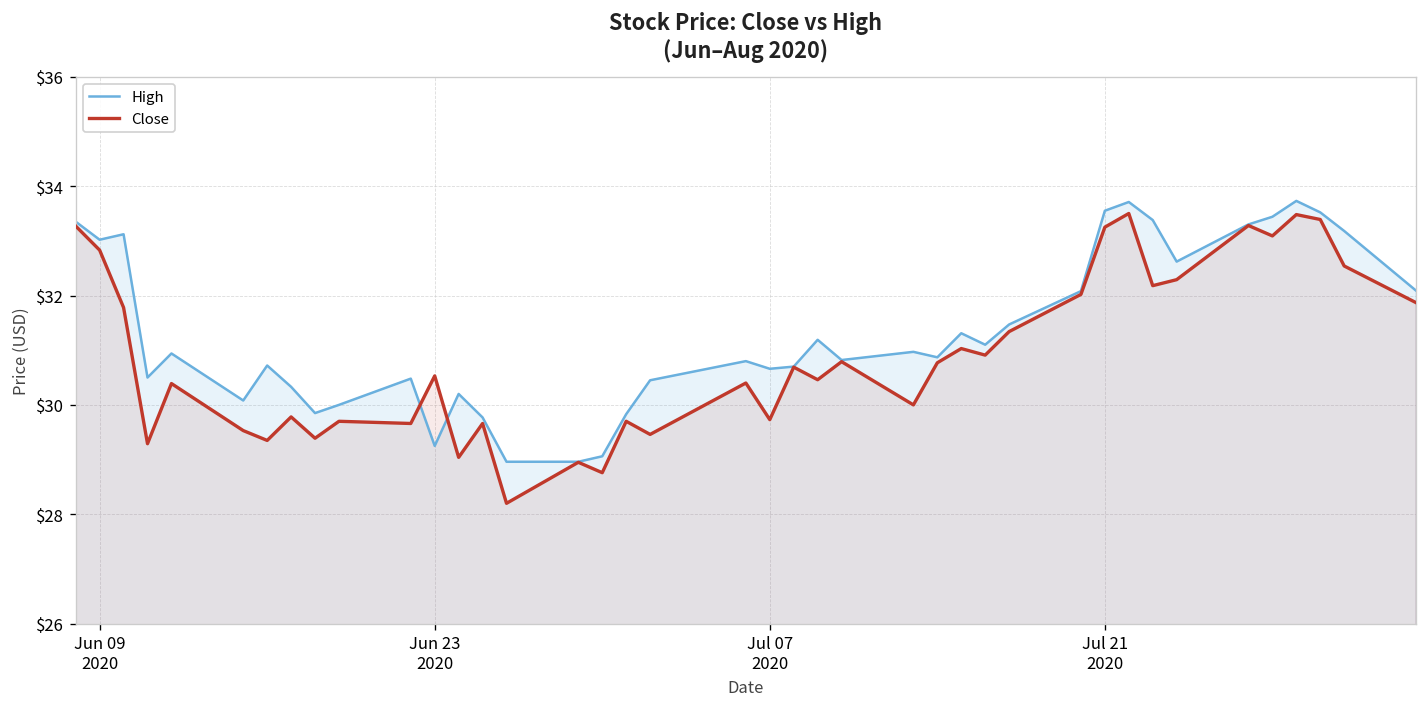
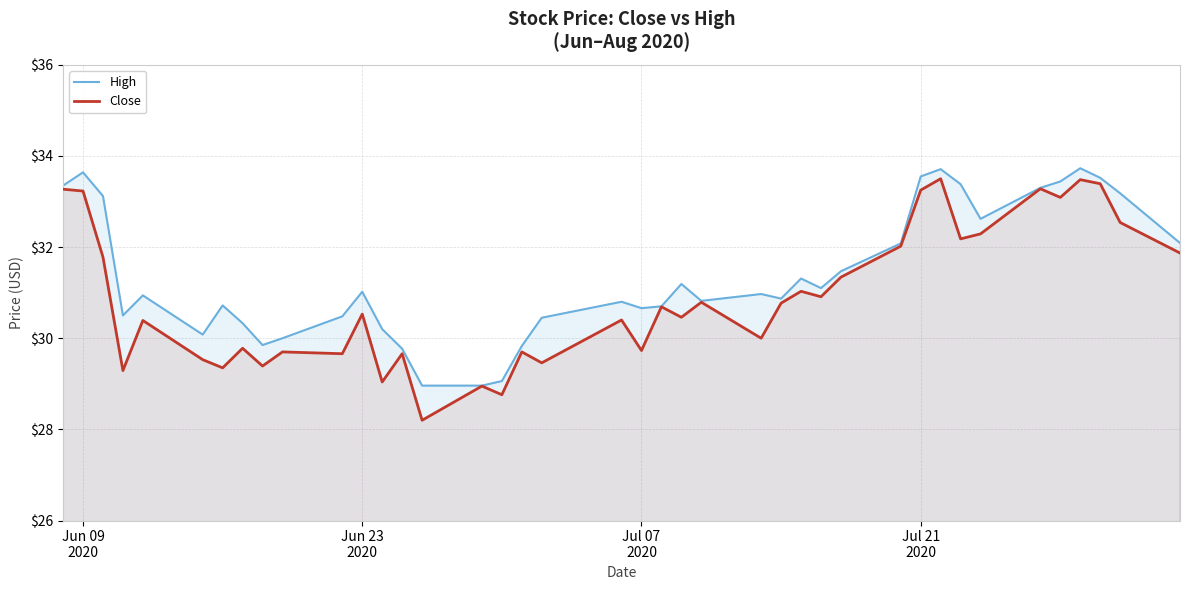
  {
    "High": {
-     "Jun 09 2020": "$33.0",
-     "Jun 23 2020": "$29.3",
+     "Jun 09 2020": "$33.6",
+     "Jun 23 2020": "$31.0",
      "Jul 07 2020": "$30.7",
      "Jul 21 2020": "$33.6"
    },
    "Close": {
-     "Jun 09 2020": "$32.8",
+     "Jun 09 2020": "$33.2",
      "Jun 23 2020": "$30.5",
      "Jul 07 2020": "$29.7",
      "Jul 21 2020": "$33.3"
    }
  }
